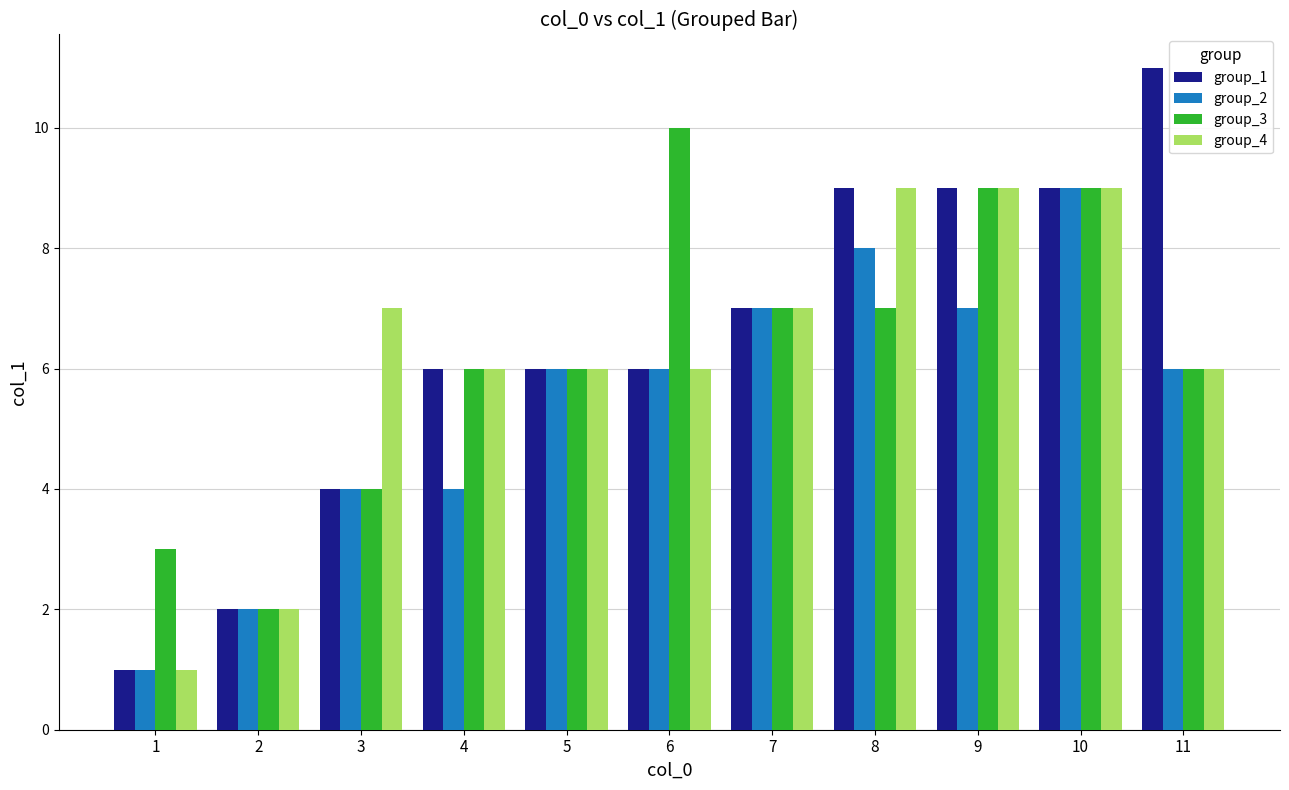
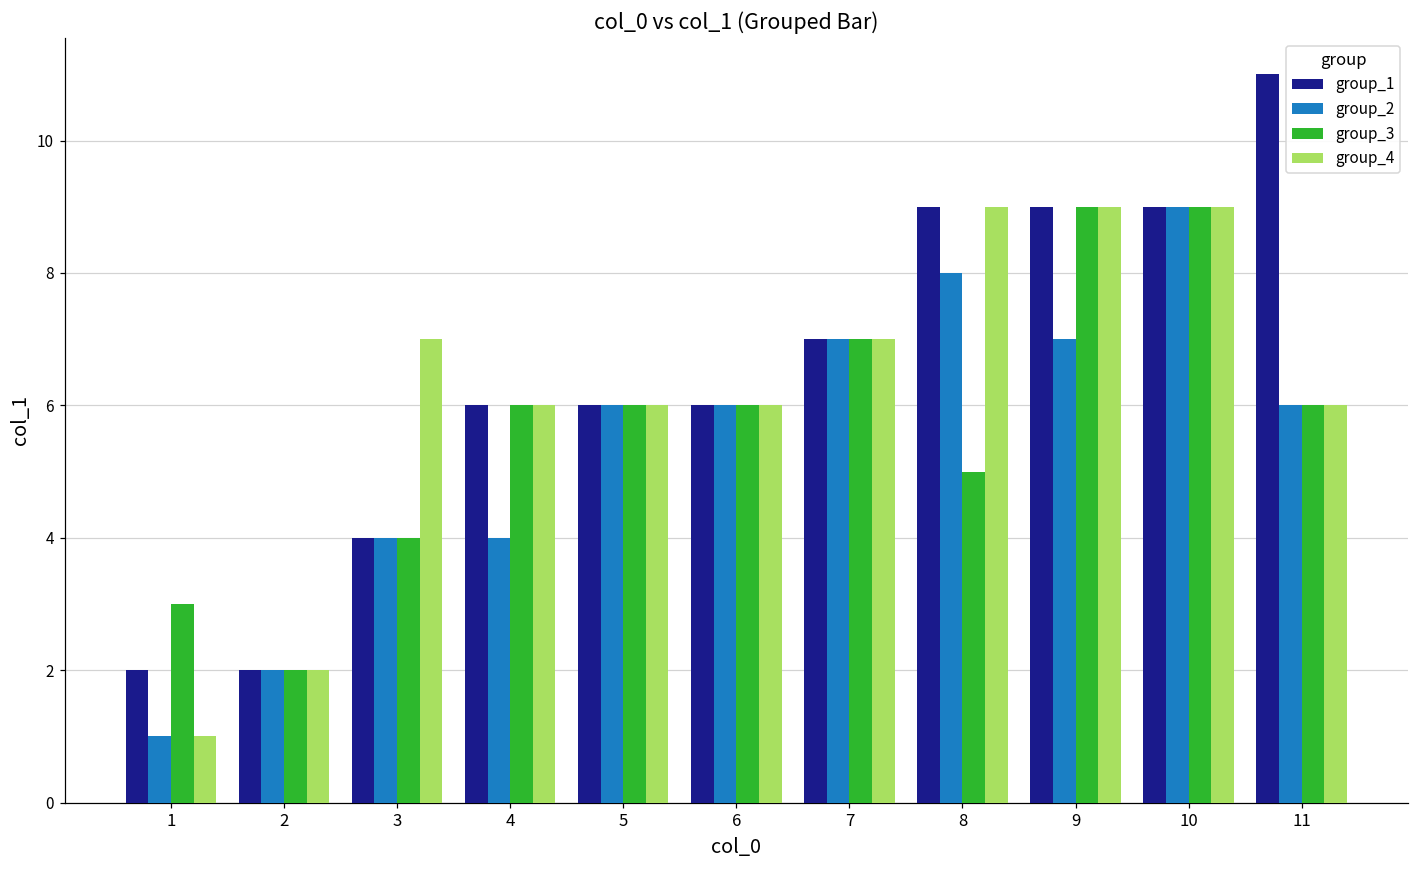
  {
    "group_1": {
-     "1": 1,
+     "1": 2,
      "2": 2,
      "3": 4,
      "4": 6,
      "5": 6,
      "6": 6,
      "7": 7,
      "8": 9,
      "9": 9,
      "10": 9,
      "11": 11
    },
    "group_2": {
      "1": 1,
      "2": 2,
      "3": 4,
      "4": 4,
      "5": 6,
      "6": 6,
      "7": 7,
      "8": 8,
      "9": 7,
      "10": 9,
      "11": 6
    },
    "group_3": {
      "1": 3,
      "2": 2,
      "3": 4,
      "4": 6,
      "5": 6,
-     "6": 10,
+     "6": 6,
      "7": 7,
-     "8": 7,
+     "8": 5,
      "9": 9,
      "10": 9,
      "11": 6
    },
    "group_4": {
      "1": 1,
      "2": 2,
      "3": 7,
      "4": 6,
      "5": 6,
      "6": 6,
      "7": 7,
      "8": 9,
      "9": 9,
      "10": 9,
      "11": 6
    }
  }
